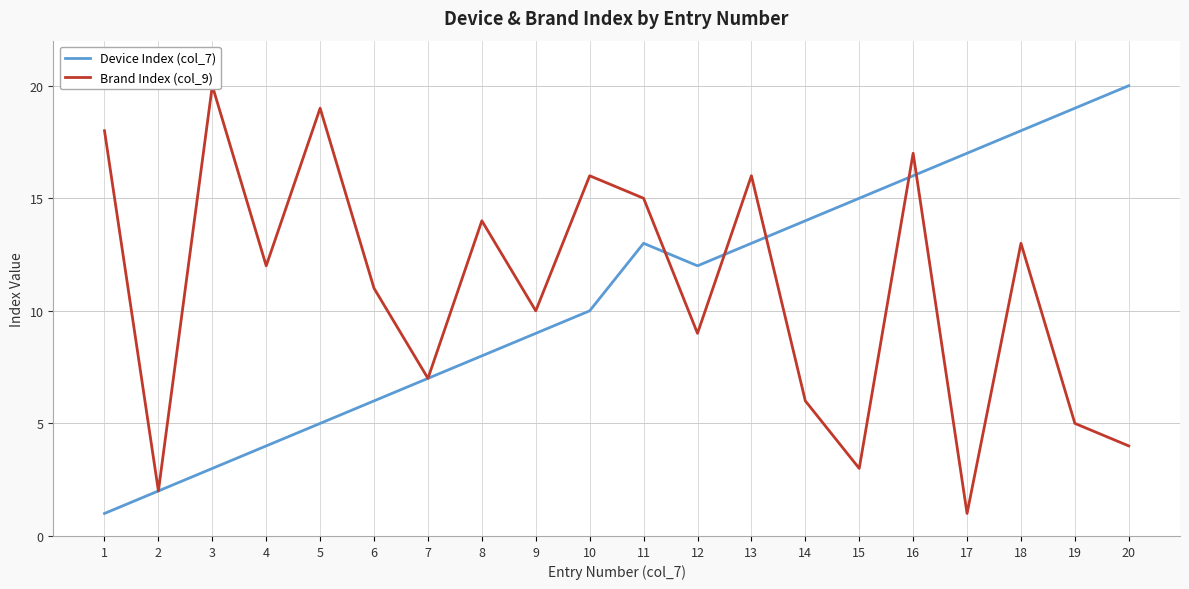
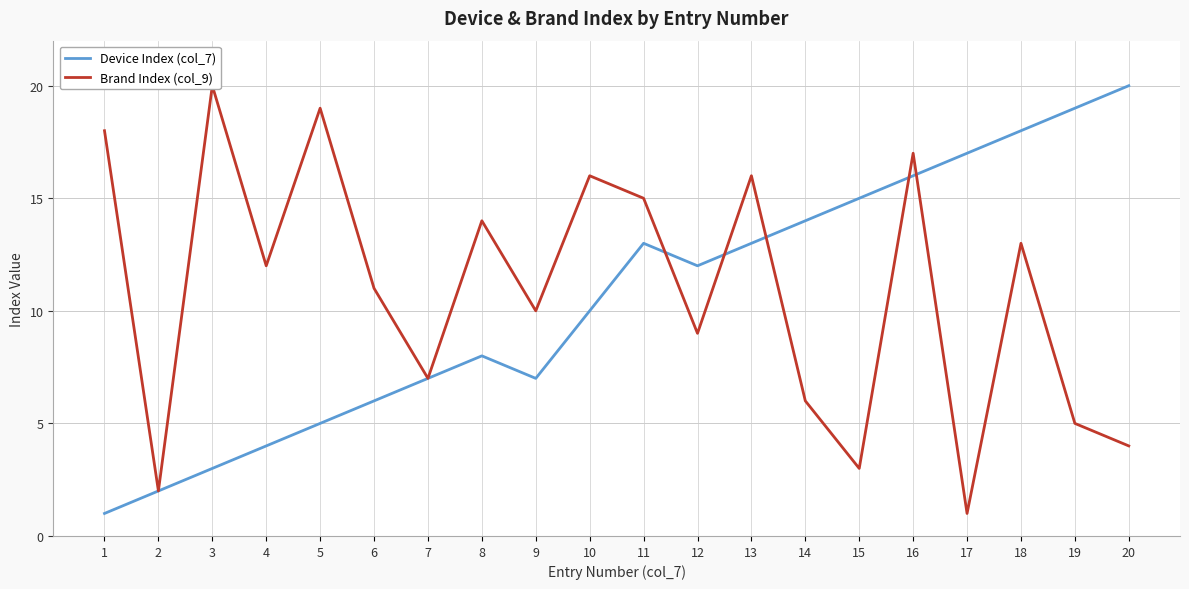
  {
    "Device Index (col_7)": {
      "1": 1,
      "3": 3,
      "4": 4,
      "5": 5,
      "6": 6,
      "8": 8,
-     "9": 9,
+     "9": 7,
      "10": 10,
      "11": 13,
      "12": 12,
      "13": 13,
      "14": 14,
      "15": 15,
      "16": 16,
      "17": 17,
      "18": 18,
      "19": 19,
      "20": 20
    },
    "Brand Index (col_9)": {
      "1": 18,
      "4": 12,
      "5": 19,
      "6": 11,
      "8": 14,
      "9": 10,
      "10": 16,
      "11": 15,
      "12": 9,
      "13": 16,
      "14": 6,
      "15": 3,
      "16": 17,
      "17": 1,
      "18": 13,
      "19": 5,
      "20": 4
    }
  }
